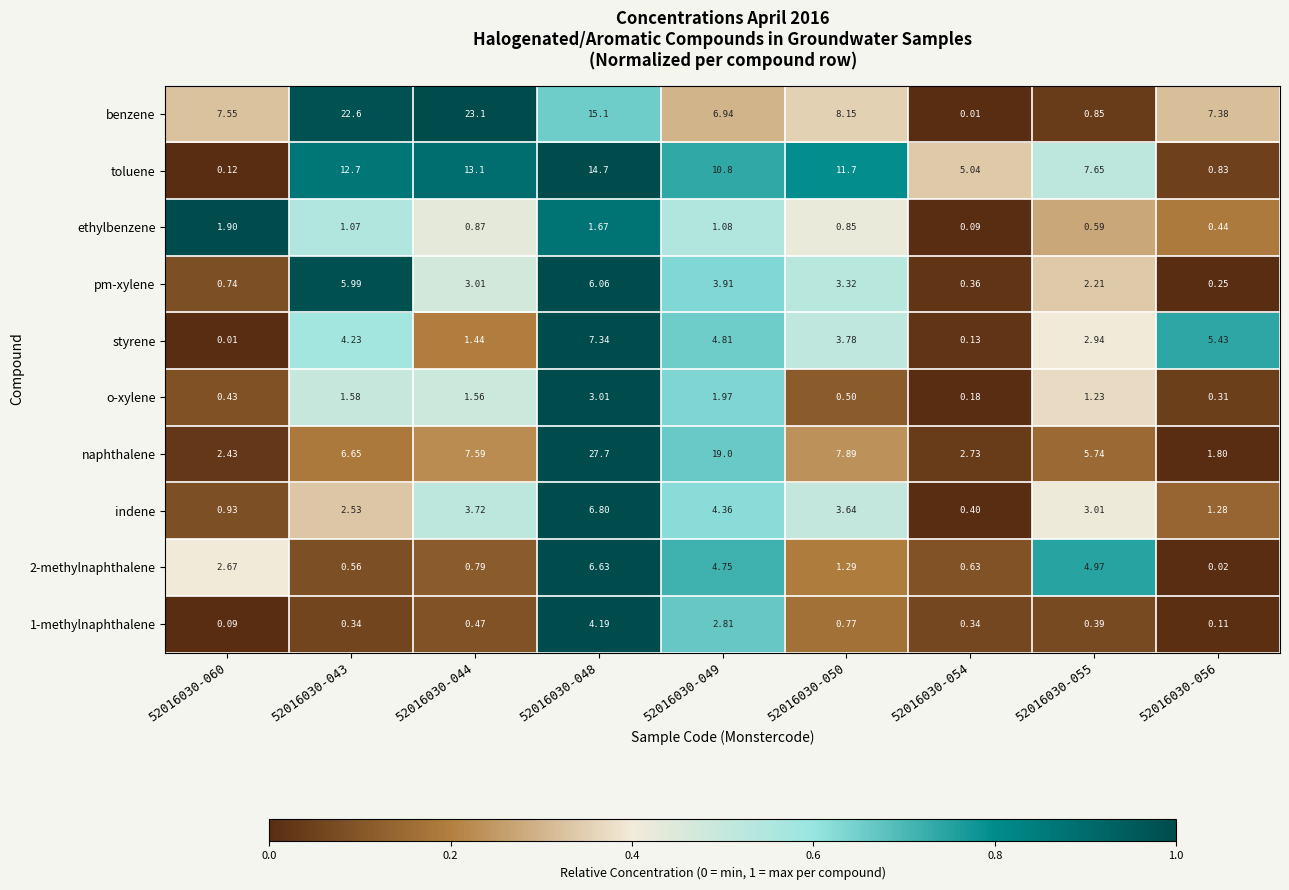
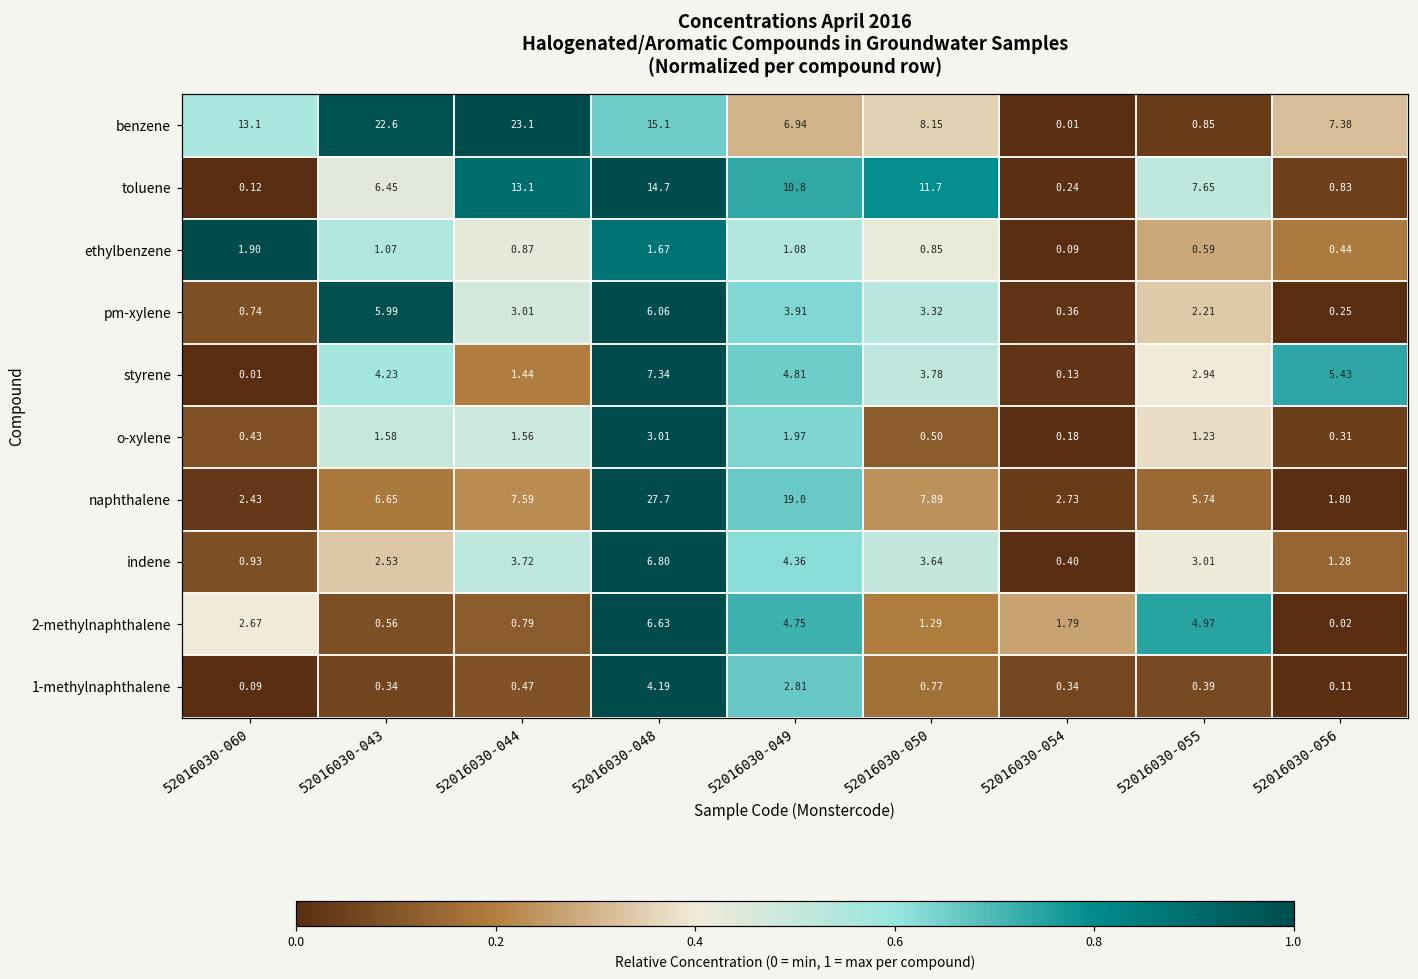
  {
    "benzene": {
-     "52016030-060": 7.55,
+     "52016030-060": 13.1,
      "52016030-043": 22.6,
      "52016030-044": 23.1,
      "52016030-048": 15.1,
      "52016030-049": 6.94,
      "52016030-050": 8.15,
      "52016030-054": 0.01,
      "52016030-055": 0.85,
      "52016030-056": 7.38
    },
    "toluene": {
      "52016030-060": 0.12,
-     "52016030-043": 12.7,
+     "52016030-043": 6.45,
      "52016030-044": 13.1,
      "52016030-048": 14.7,
      "52016030-049": 10.8,
      "52016030-050": 11.7,
-     "52016030-054": 5.04,
+     "52016030-054": 0.24,
      "52016030-055": 7.65,
      "52016030-056": 0.83
    },
    "ethylbenzene": {
      "52016030-060": 1.90,
      "52016030-043": 1.07,
      "52016030-044": 0.87,
      "52016030-048": 1.67,
      "52016030-049": 1.08,
      "52016030-050": 0.85,
      "52016030-054": 0.09,
      "52016030-055": 0.59,
      "52016030-056": 0.44
    },
    "pm-xylene": {
      "52016030-060": 0.74,
      "52016030-043": 5.99,
      "52016030-044": 3.01,
      "52016030-048": 6.06,
      "52016030-049": 3.91,
      "52016030-050": 3.32,
      "52016030-054": 0.36,
      "52016030-055": 2.21,
      "52016030-056": 0.25
    },
    "styrene": {
      "52016030-060": 0.01,
      "52016030-043": 4.23,
      "52016030-044": 1.44,
      "52016030-048": 7.34,
      "52016030-049": 4.81,
      "52016030-050": 3.78,
      "52016030-054": 0.13,
      "52016030-055": 2.94,
      "52016030-056": 5.43
    },
    "o-xylene": {
      "52016030-060": 0.43,
      "52016030-043": 1.58,
      "52016030-044": 1.56,
      "52016030-048": 3.01,
      "52016030-049": 1.97,
      "52016030-050": 0.50,
      "52016030-054": 0.18,
      "52016030-055": 1.23,
      "52016030-056": 0.31
    },
    "naphthalene": {
      "52016030-060": 2.43,
      "52016030-043": 6.65,
      "52016030-044": 7.59,
      "52016030-048": 27.7,
      "52016030-049": 19.0,
      "52016030-050": 7.89,
      "52016030-054": 2.73,
      "52016030-055": 5.74,
      "52016030-056": 1.80
    },
    "indene": {
      "52016030-060": 0.93,
      "52016030-043": 2.53,
      "52016030-044": 3.72,
      "52016030-048": 6.80,
      "52016030-049": 4.36,
      "52016030-050": 3.64,
      "52016030-054": 0.40,
      "52016030-055": 3.01,
      "52016030-056": 1.28
    },
    "2-methylnaphthalene": {
      "52016030-060": 2.67,
      "52016030-043": 0.56,
      "52016030-044": 0.79,
      "52016030-048": 6.63,
      "52016030-049": 4.75,
      "52016030-050": 1.29,
-     "52016030-054": 0.63,
+     "52016030-054": 1.79,
      "52016030-055": 4.97,
      "52016030-056": 0.02
    },
    "1-methylnaphthalene": {
      "52016030-060": 0.09,
      "52016030-043": 0.34,
      "52016030-044": 0.47,
      "52016030-048": 4.19,
      "52016030-049": 2.81,
      "52016030-050": 0.77,
      "52016030-054": 0.34,
      "52016030-055": 0.39,
      "52016030-056": 0.11
    }
  }
